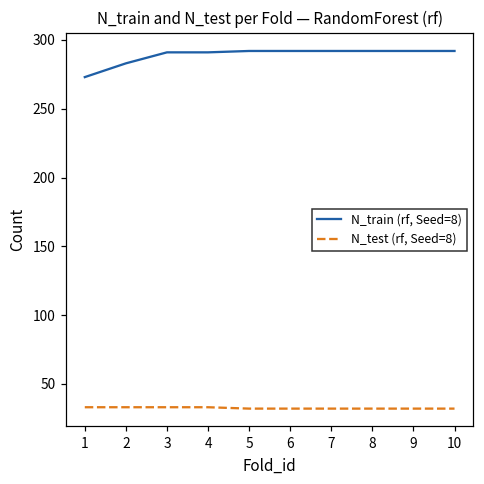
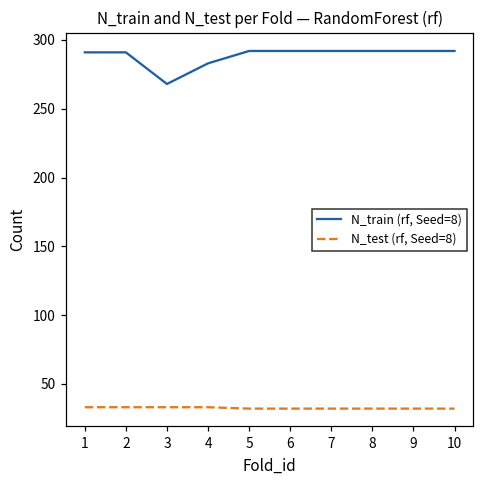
  {
    "N_train (rf, Seed=8)": {
-     "1": 273,
-     "2": 283,
-     "3": 291,
-     "4": 291,
+     "1": 291,
+     "2": 291,
+     "3": 268,
+     "4": 283,
      "5": 292,
      "6": 292,
      "7": 292,
      "8": 292,
      "9": 292,
      "10": 292
    },
    "N_test (rf, Seed=8)": {
      "1": 33,
      "2": 33,
      "3": 33,
      "4": 33,
      "5": 32,
      "6": 32,
      "7": 32,
      "8": 32,
      "9": 32,
      "10": 32
    }
  }
